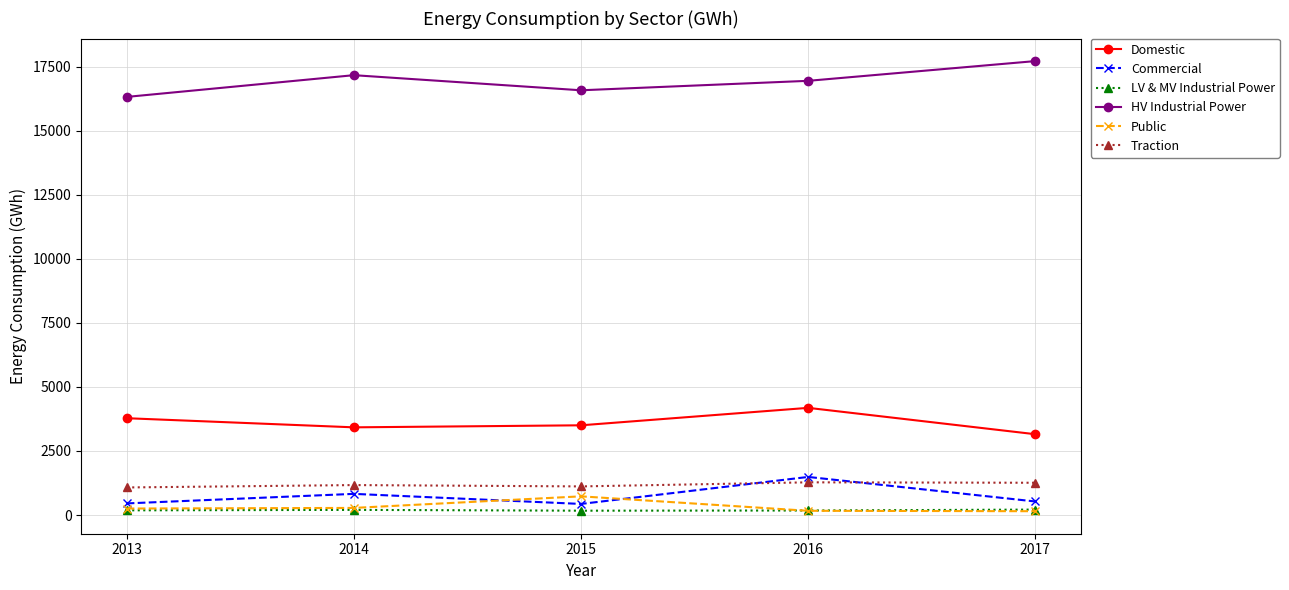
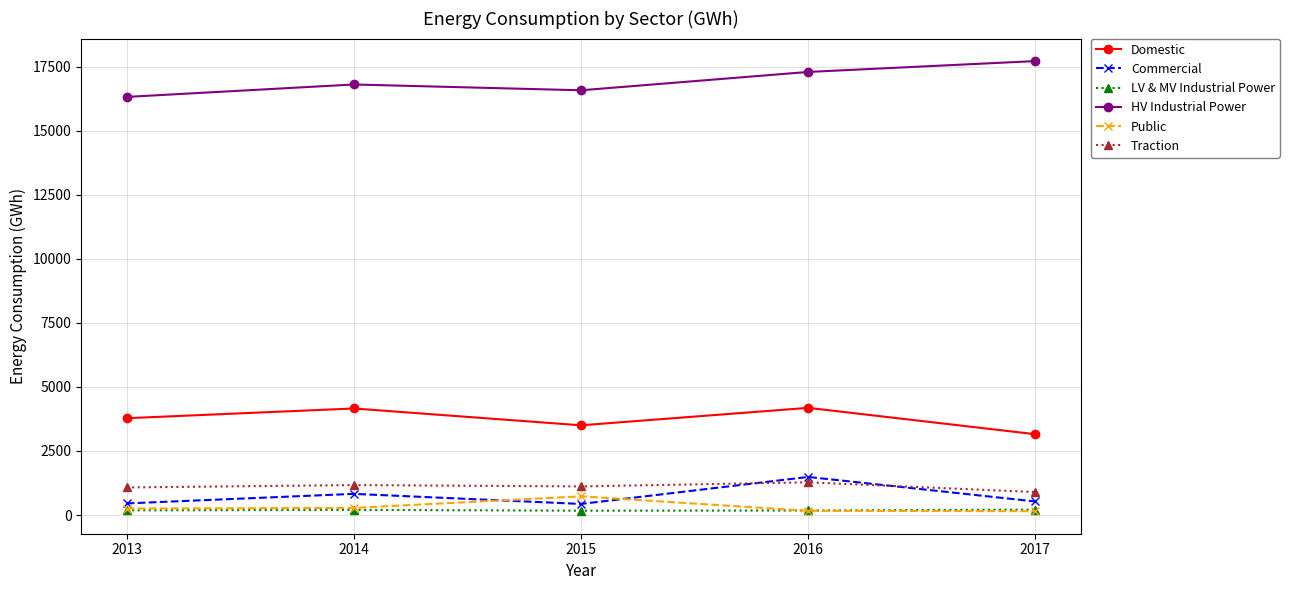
  {
    "Domestic": {
      "2013": 3800,
-     "2014": 3400,
+     "2014": 4200,
      "2015": 3500,
      "2016": 4200,
      "2017": 3200
    },
    "Commercial": {
      "2013": 500,
      "2014": 800,
      "2015": 400,
      "2016": 1500,
      "2017": 500
    },
    "LV & MV Industrial Power": {
      "2015": 200
    },
    "HV Industrial Power": {
      "2013": 16300,
-     "2014": 17200,
+     "2014": 16800,
      "2015": 16600,
-     "2016": 17000,
+     "2016": 17300,
      "2017": 17700
    },
    "Public": {
      "2015": 700
    },
    "Traction": {
      "2013": 1100,
      "2014": 1200,
      "2015": 1100,
      "2016": 1300,
-     "2017": 1300
+     "2017": 900
    }
  }
